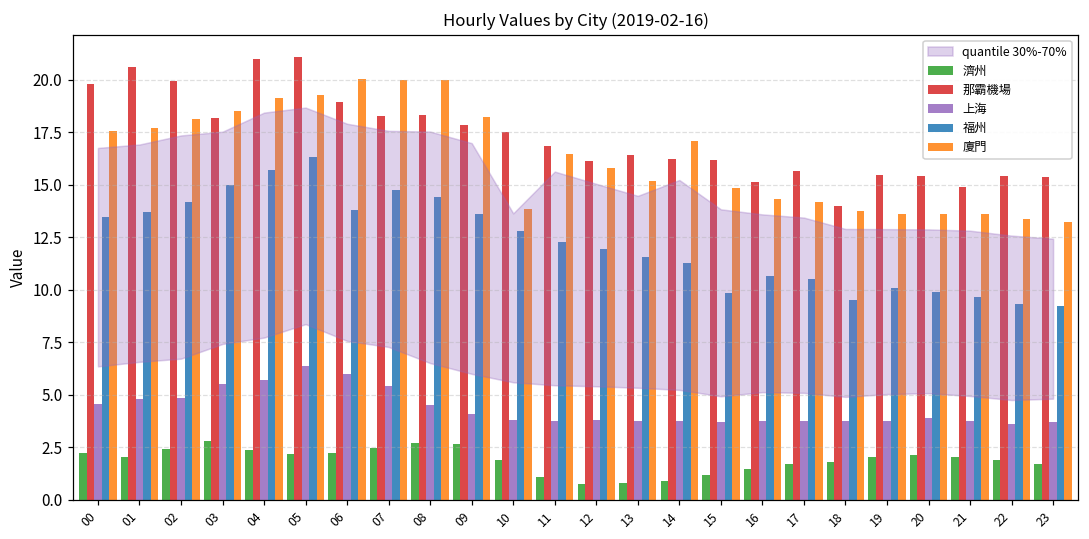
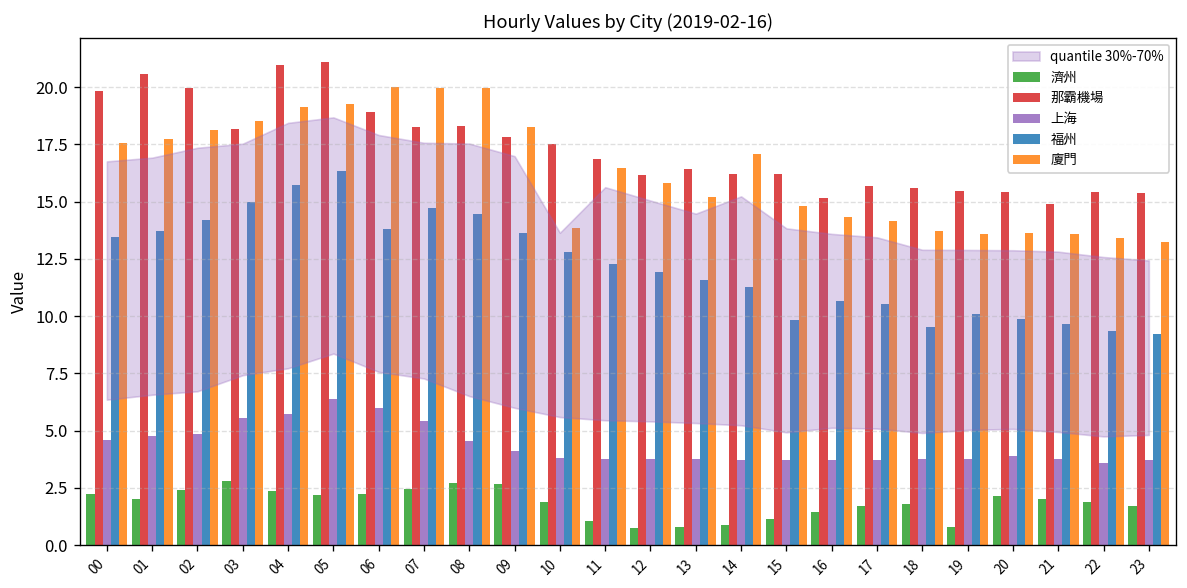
  {
    "濟州": {
      "00": 2.2,
      "01": 2.0,
      "02": 2.4,
      "03": 2.8,
      "04": 2.4,
      "05": 2.2,
      "06": 2.2,
      "07": 2.5,
      "08": 2.7,
      "09": 2.7,
      "10": 1.9,
      "11": 1.1,
      "12": 0.7,
      "13": 0.8,
      "14": 0.9,
      "15": 1.2,
      "16": 1.5,
      "17": 1.7,
      "18": 1.8,
-     "19": 2.0,
+     "19": 0.8,
      "20": 2.1,
      "21": 2.0,
      "22": 1.9,
      "23": 1.7
    },
    "那霸機場": {
      "00": 19.8,
      "01": 20.6,
      "02": 20.0,
      "03": 18.2,
      "04": 21.0,
      "05": 21.1,
      "06": 18.9,
      "07": 18.3,
      "08": 18.3,
      "09": 17.8,
      "10": 17.5,
      "11": 16.9,
      "12": 16.1,
      "13": 16.4,
      "14": 16.2,
      "15": 16.2,
      "16": 15.1,
      "17": 15.7,
-     "18": 14.0,
+     "18": 15.6,
      "19": 15.5,
      "20": 15.4,
      "21": 14.9,
      "22": 15.4,
      "23": 15.4
    },
    "福州": {
      "00": 13.5,
      "01": 13.7,
      "02": 14.2,
      "03": 15.0,
      "04": 15.7,
      "05": 16.3,
      "06": 13.8,
      "07": 14.7,
      "08": 14.4,
      "09": 13.6,
      "10": 12.8,
      "11": 12.3,
      "12": 11.9,
      "13": 11.6,
      "14": 11.3,
      "15": 9.8,
      "16": 10.7,
      "17": 10.5,
      "18": 9.5,
      "19": 10.1,
      "20": 9.9,
      "21": 9.7,
      "22": 9.3,
      "23": 9.2
    },
    "廈門": {
      "00": 17.6,
      "01": 17.7,
      "02": 18.1,
      "03": 18.5,
      "04": 19.1,
      "05": 19.3,
      "06": 20.0,
      "07": 20.0,
      "08": 20.0,
      "09": 18.2,
      "10": 13.8,
      "11": 16.5,
      "12": 15.8,
      "13": 15.2,
      "14": 17.1,
      "15": 14.8,
      "16": 14.3,
      "17": 14.2,
      "18": 13.7,
      "19": 13.6,
      "20": 13.6,
      "21": 13.6,
      "22": 13.4,
      "23": 13.2
    }
  }
